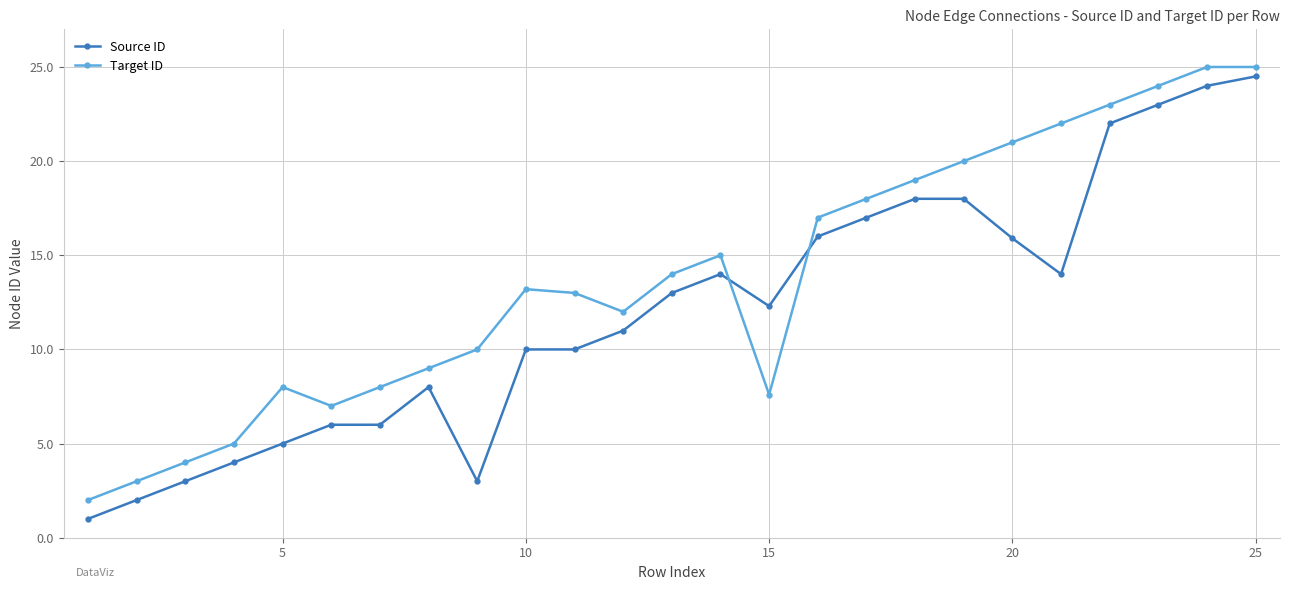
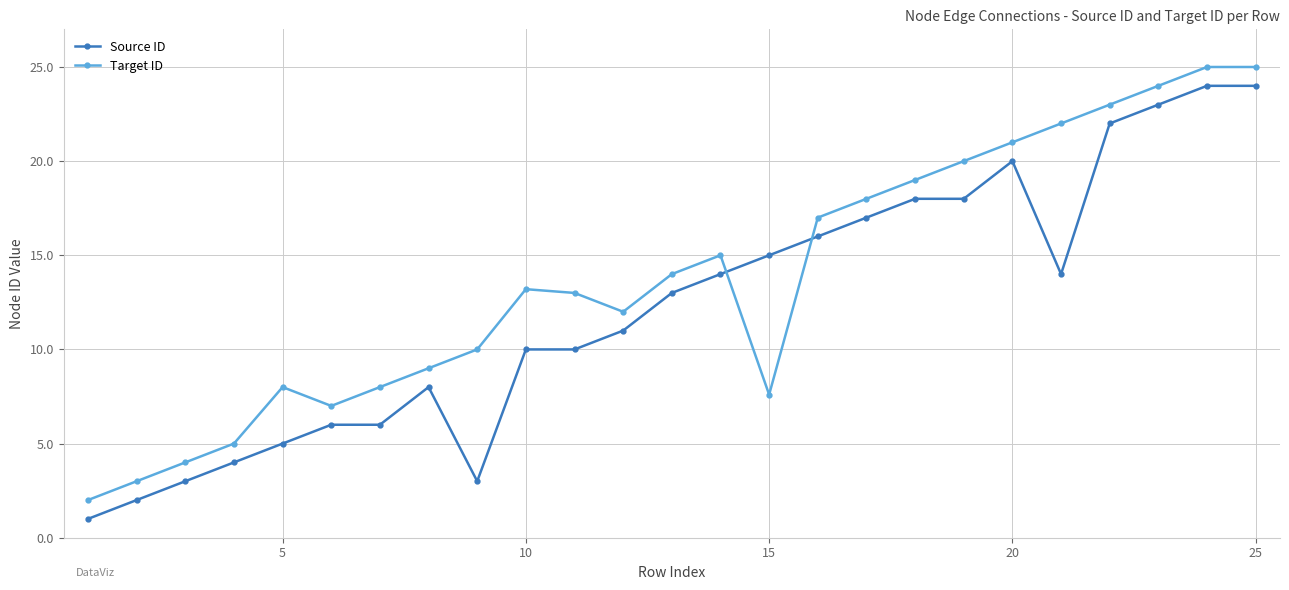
  {
    "Source ID": {
      "5": 5.0,
      "10": 10.0,
-     "15": 12.3,
-     "20": 15.9,
-     "25": 24.5
+     "15": 15.0,
+     "20": 20.0,
+     "25": 24.0
    },
    "Target ID": {
      "5": 8.0,
      "10": 13.2,
      "15": 7.6,
      "20": 21.0,
      "25": 25.0
    }
  }
